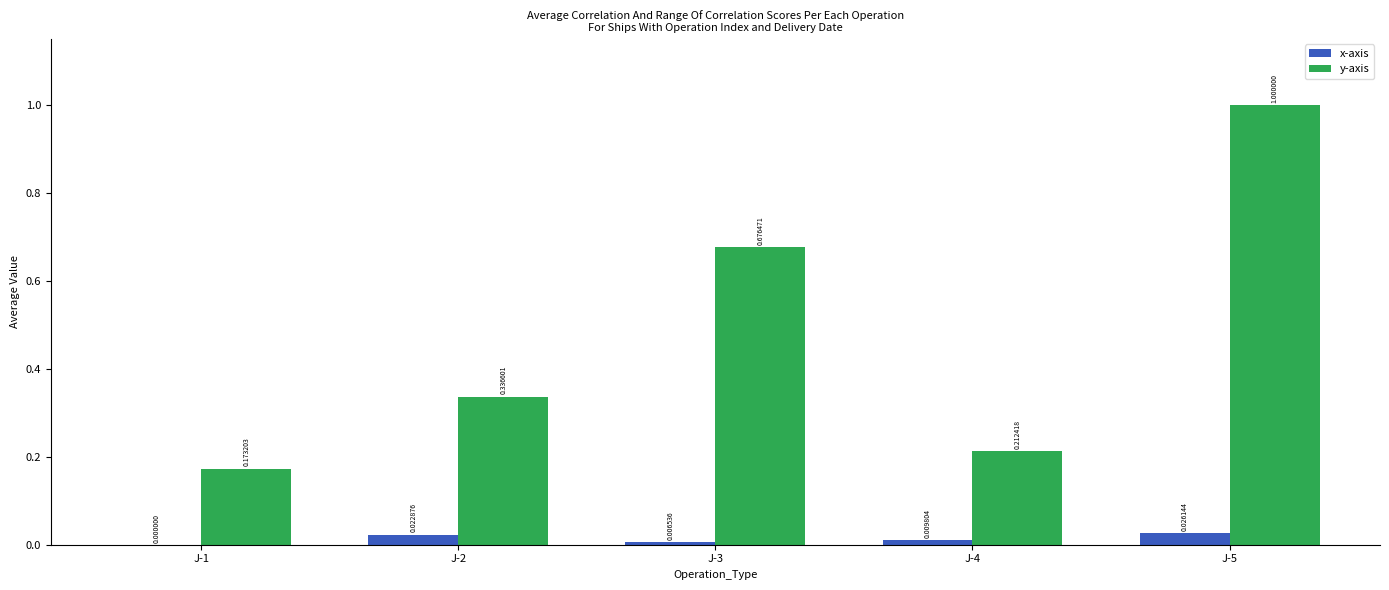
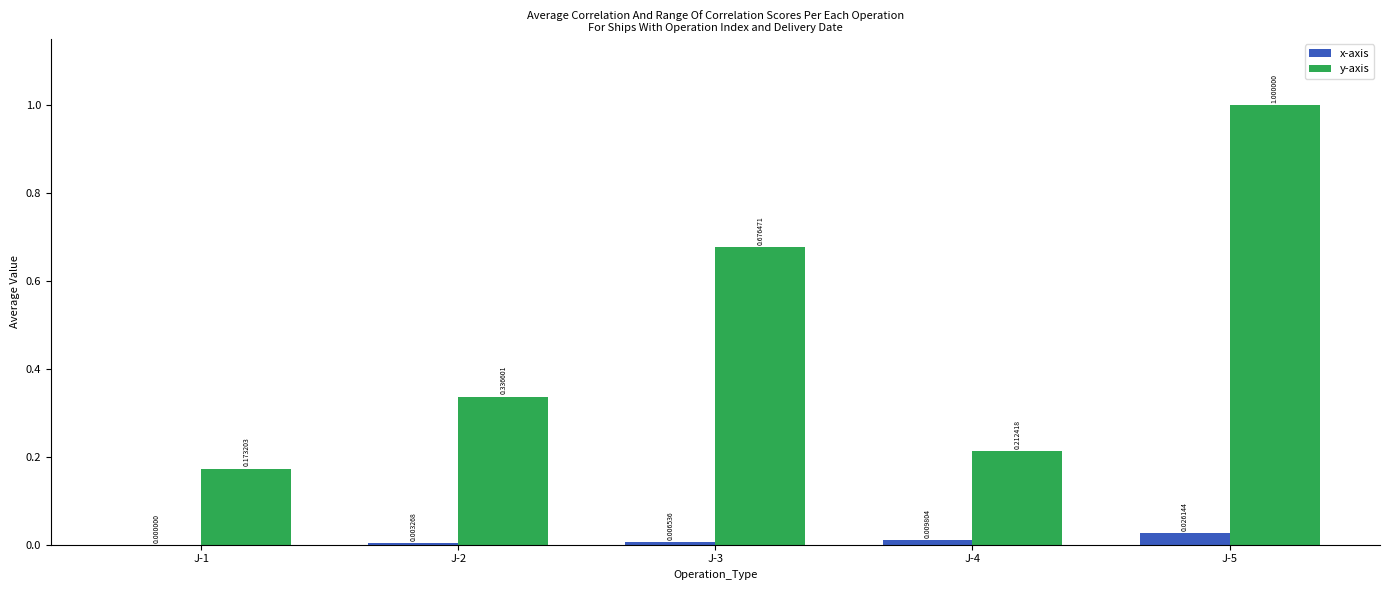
  {
    "x-axis": {
      "J-1": 0.000000,
-     "J-2": 0.022876,
+     "J-2": 0.003268,
      "J-3": 0.006536,
      "J-4": 0.009804,
      "J-5": 0.026144
    },
    "y-axis": {
      "J-1": 0.173203,
      "J-2": 0.336601,
      "J-3": 0.676471,
      "J-4": 0.212418,
      "J-5": 1.000000
    }
  }
